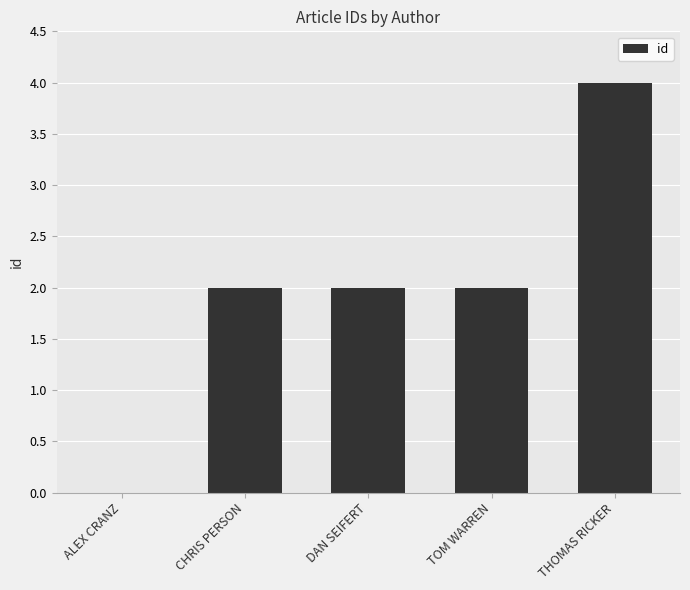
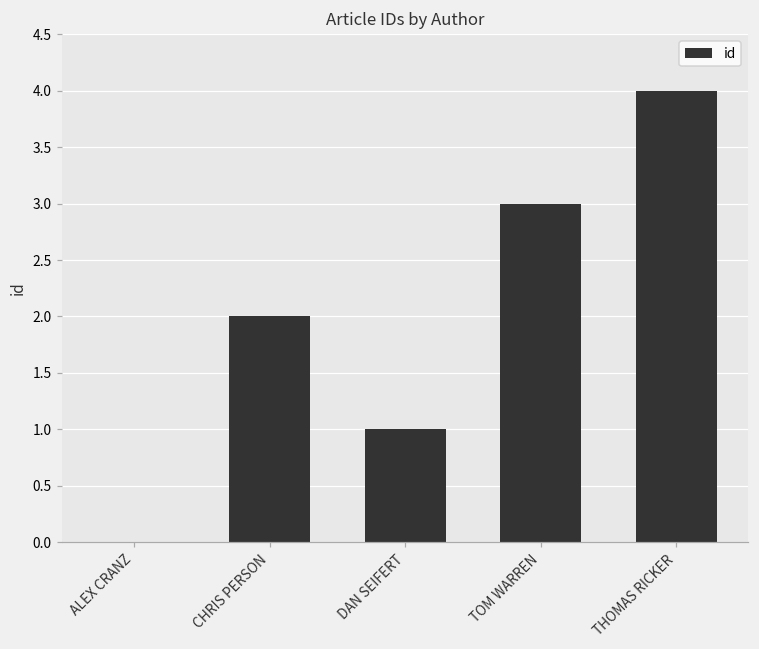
  {
    "ALEX CRANZ": 0,
    "CHRIS PERSON": 2,
-   "DAN SEIFERT": 2,
-   "TOM WARREN": 2,
+   "DAN SEIFERT": 1,
+   "TOM WARREN": 3,
    "THOMAS RICKER": 4
  }
